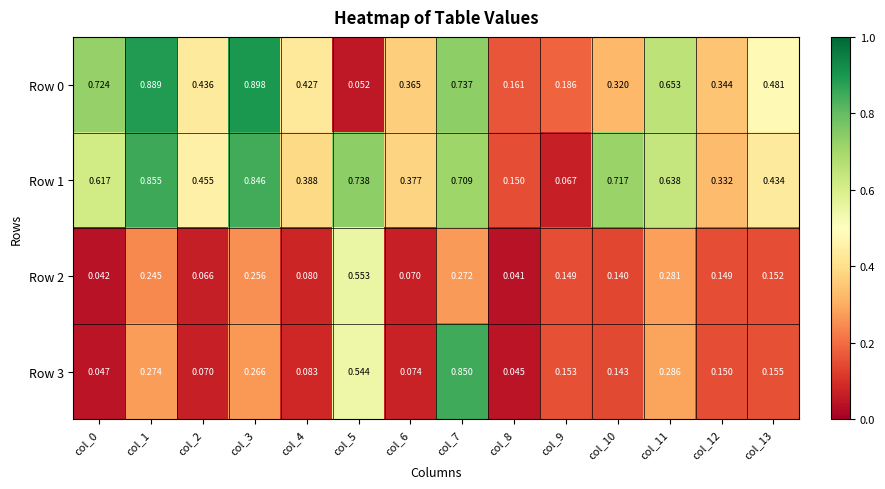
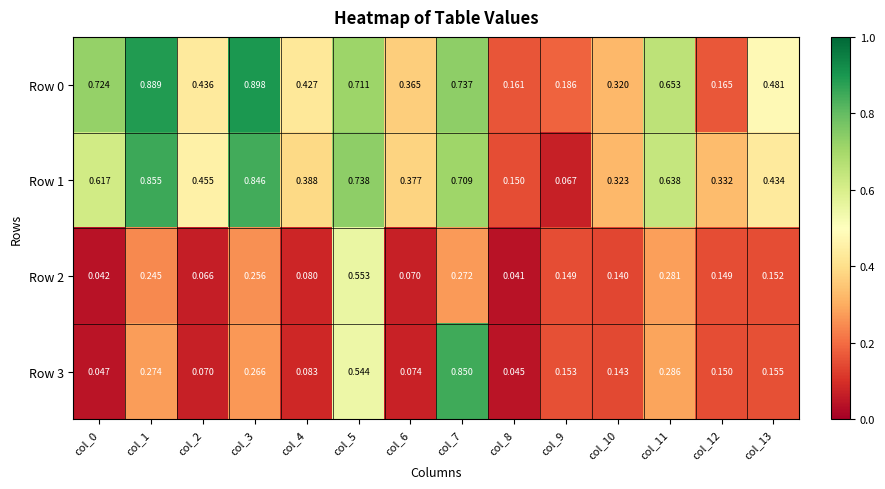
  {
    "Row 0": {
      "col_0": 0.724,
      "col_1": 0.889,
      "col_2": 0.436,
      "col_3": 0.898,
      "col_4": 0.427,
-     "col_5": 0.052,
+     "col_5": 0.711,
      "col_6": 0.365,
      "col_7": 0.737,
      "col_8": 0.161,
      "col_9": 0.186,
      "col_10": 0.320,
      "col_11": 0.653,
-     "col_12": 0.344,
+     "col_12": 0.165,
      "col_13": 0.481
    },
    "Row 1": {
      "col_0": 0.617,
      "col_1": 0.855,
      "col_2": 0.455,
      "col_3": 0.846,
      "col_4": 0.388,
      "col_5": 0.738,
      "col_6": 0.377,
      "col_7": 0.709,
      "col_8": 0.150,
      "col_9": 0.067,
-     "col_10": 0.717,
+     "col_10": 0.323,
      "col_11": 0.638,
      "col_12": 0.332,
      "col_13": 0.434
    },
    "Row 2": {
      "col_0": 0.042,
      "col_1": 0.245,
      "col_2": 0.066,
      "col_3": 0.256,
      "col_4": 0.080,
      "col_5": 0.553,
      "col_6": 0.070,
      "col_7": 0.272,
      "col_8": 0.041,
      "col_9": 0.149,
      "col_10": 0.140,
      "col_11": 0.281,
      "col_12": 0.149,
      "col_13": 0.152
    },
    "Row 3": {
      "col_0": 0.047,
      "col_1": 0.274,
      "col_2": 0.070,
      "col_3": 0.266,
      "col_4": 0.083,
      "col_5": 0.544,
      "col_6": 0.074,
      "col_7": 0.850,
      "col_8": 0.045,
      "col_9": 0.153,
      "col_10": 0.143,
      "col_11": 0.286,
      "col_12": 0.150,
      "col_13": 0.155
    }
  }
